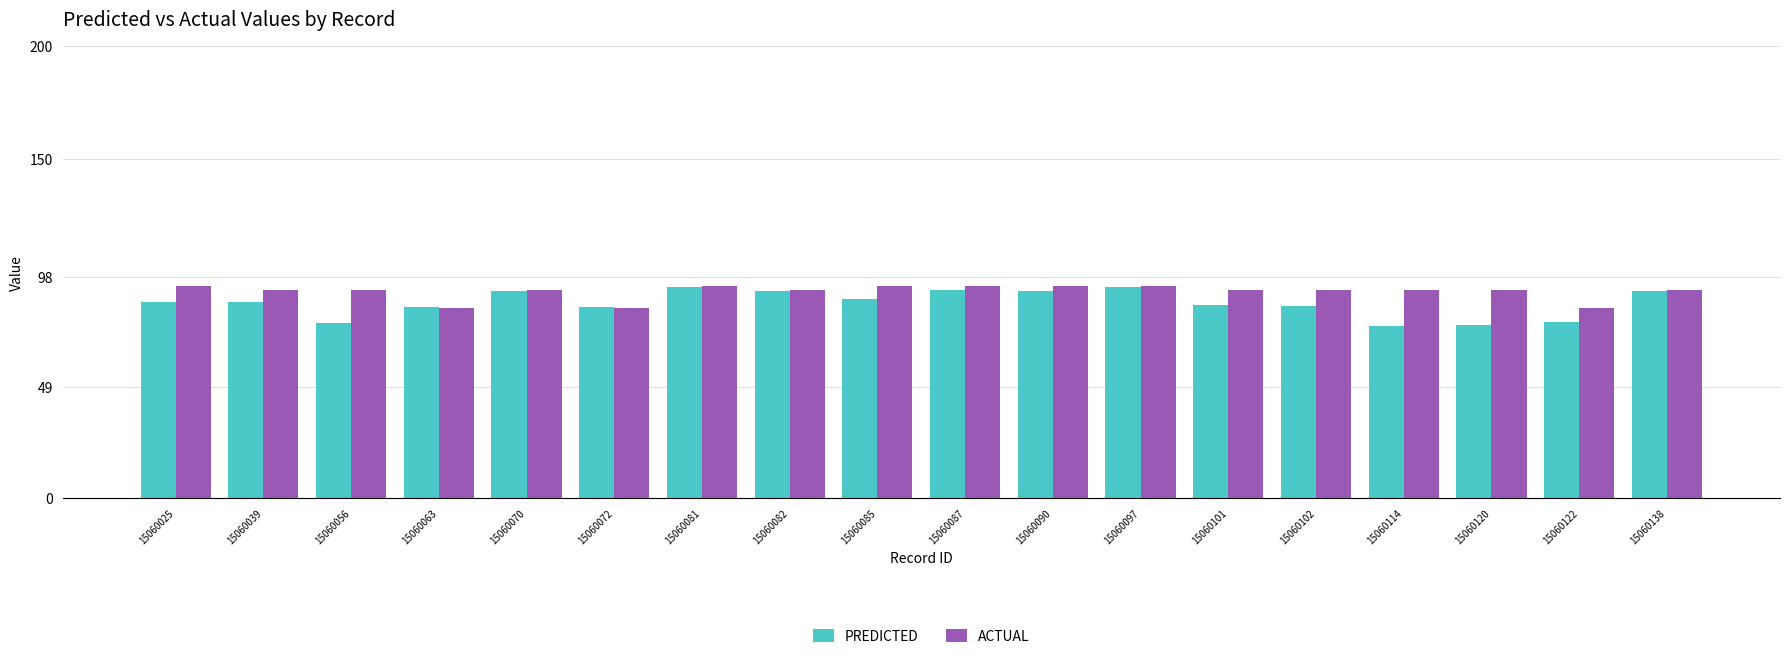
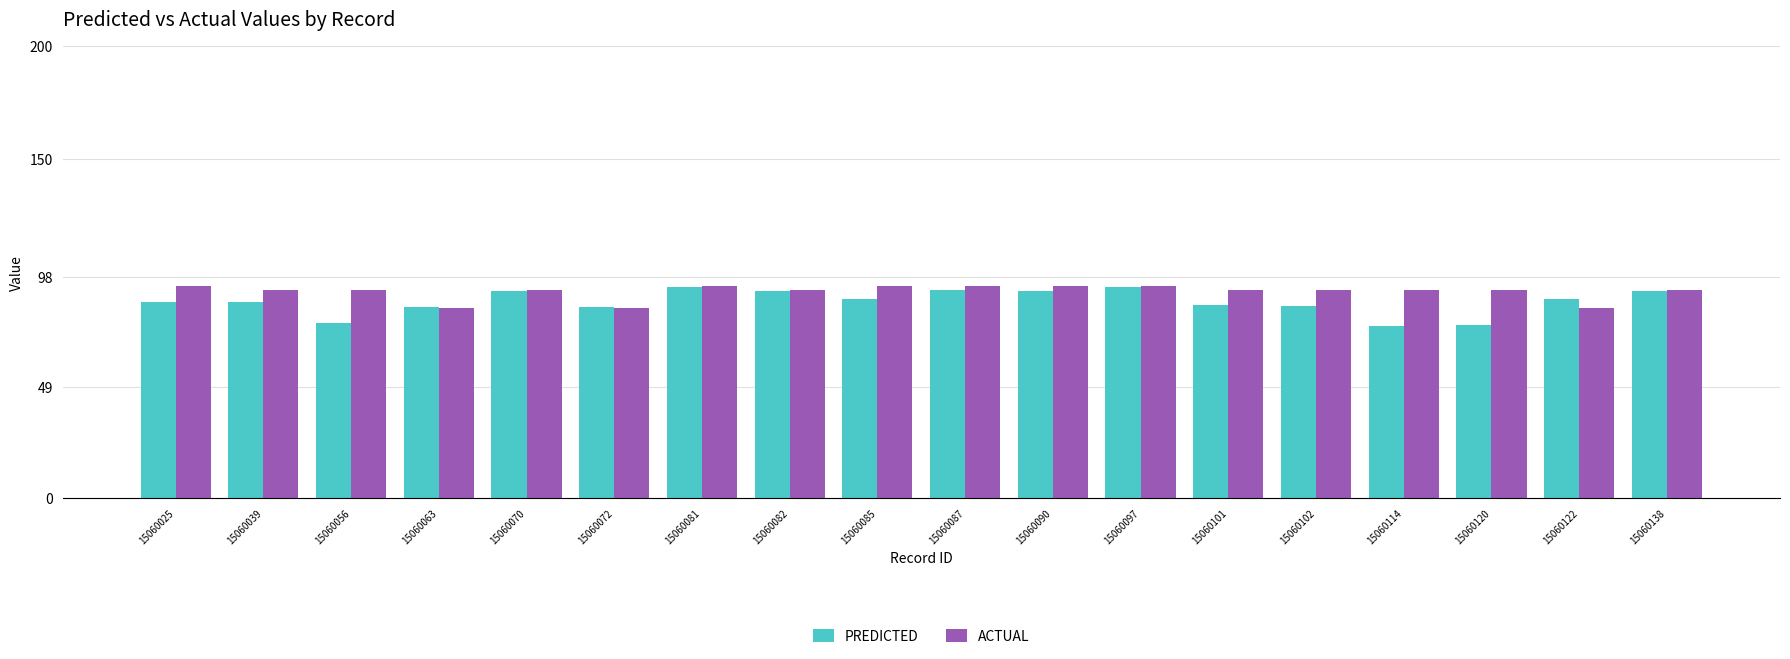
  {
    "PREDICTED": {
      "15060025": 87,
      "15060039": 87,
      "15060056": 77,
      "15060063": 84,
      "15060070": 92,
      "15060072": 84,
      "15060081": 94,
      "15060082": 92,
      "15060085": 88,
      "15060087": 92,
      "15060090": 92,
      "15060097": 94,
      "15060101": 85,
      "15060102": 85,
      "15060114": 76,
      "15060120": 77,
-     "15060122": 78,
+     "15060122": 88,
      "15060138": 92
    },
    "ACTUAL": {
      "15060025": 94,
      "15060039": 92,
      "15060056": 92,
      "15060063": 84,
      "15060070": 92,
      "15060072": 84,
      "15060081": 94,
      "15060082": 92,
      "15060085": 94,
      "15060087": 94,
      "15060090": 94,
      "15060097": 94,
      "15060101": 92,
      "15060102": 92,
      "15060114": 92,
      "15060120": 92,
      "15060122": 84,
      "15060138": 92
    }
  }
